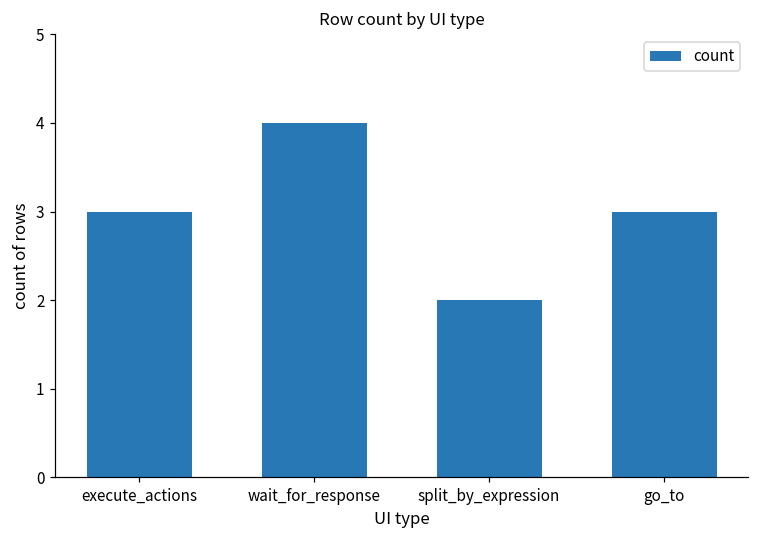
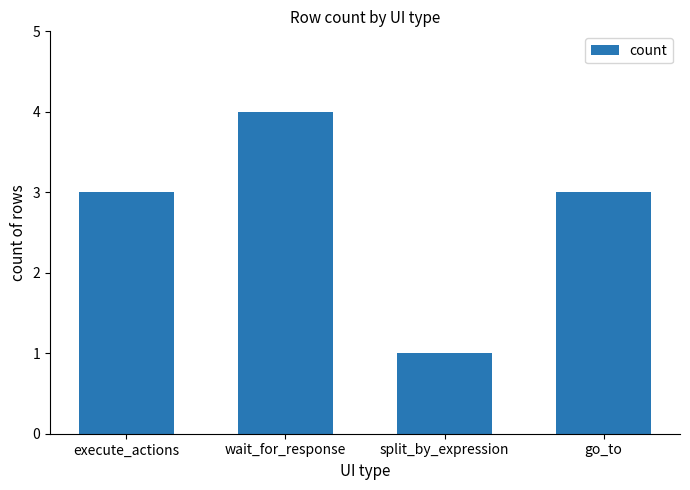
  {
    "execute_actions": 3,
    "wait_for_response": 4,
-   "split_by_expression": 2,
+   "split_by_expression": 1,
    "go_to": 3
  }
